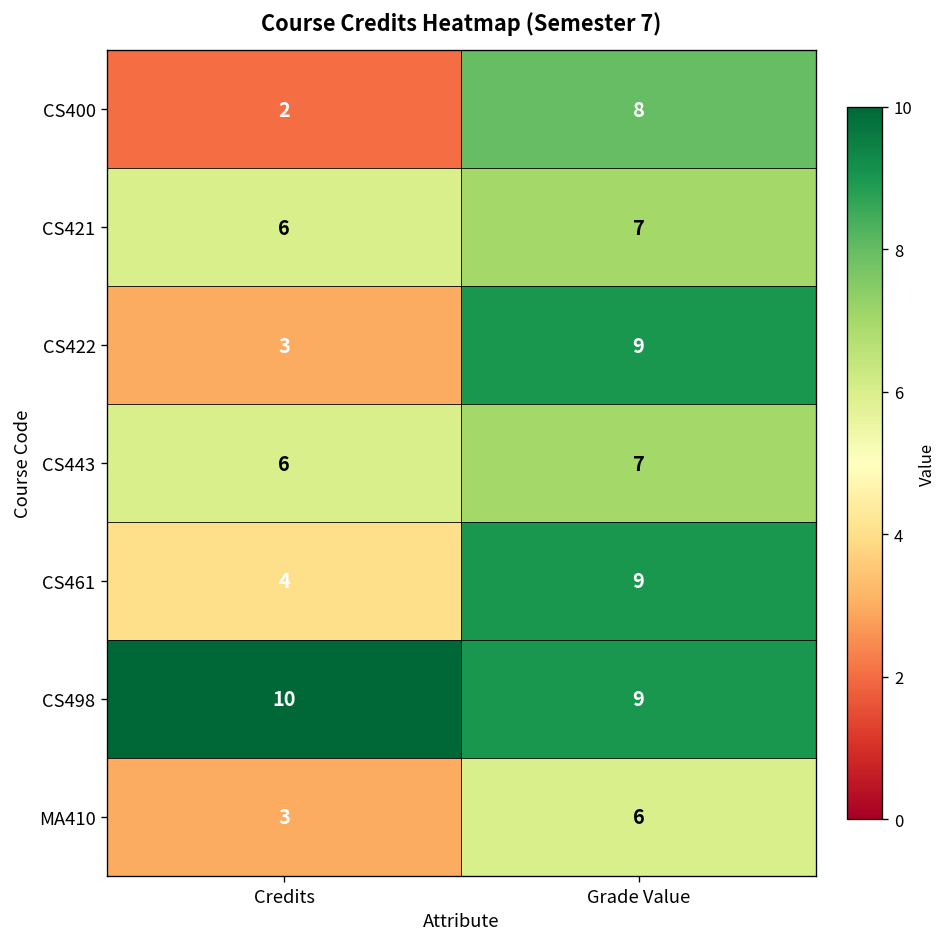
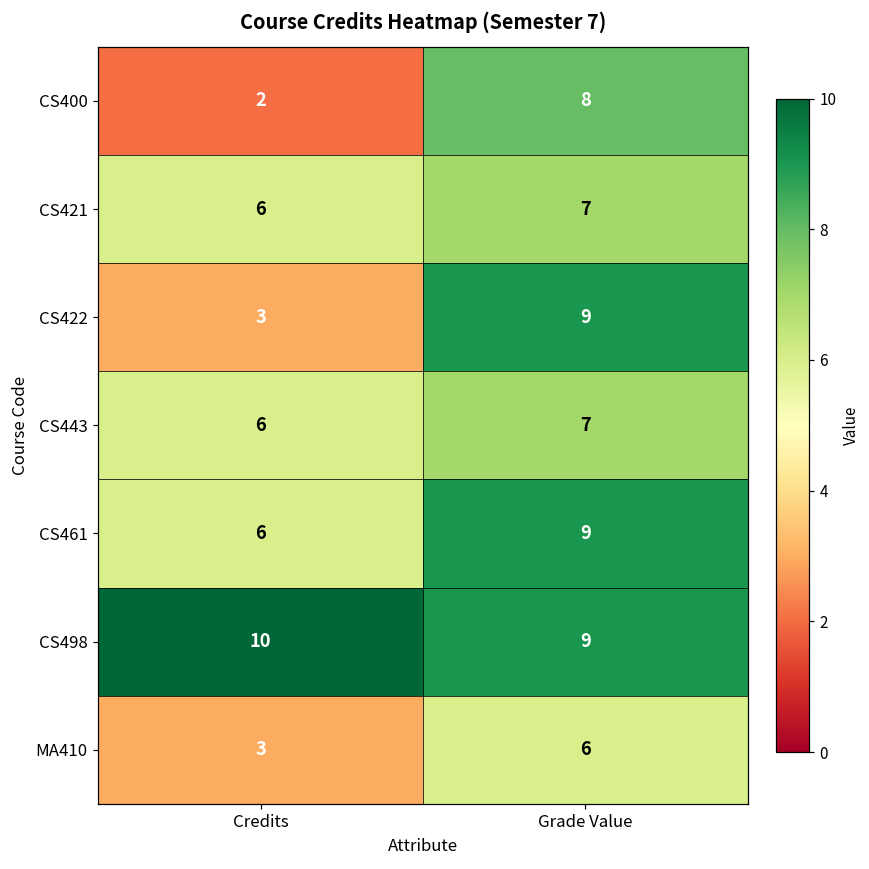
  {
    "CS400": {
      "Credits": 2,
      "Grade Value": 8
    },
    "CS421": {
      "Credits": 6,
      "Grade Value": 7
    },
    "CS422": {
      "Credits": 3,
      "Grade Value": 9
    },
    "CS443": {
      "Credits": 6,
      "Grade Value": 7
    },
    "CS461": {
-     "Credits": 4,
+     "Credits": 6,
      "Grade Value": 9
    },
    "CS498": {
      "Credits": 10,
      "Grade Value": 9
    },
    "MA410": {
      "Credits": 3,
      "Grade Value": 6
    }
  }
